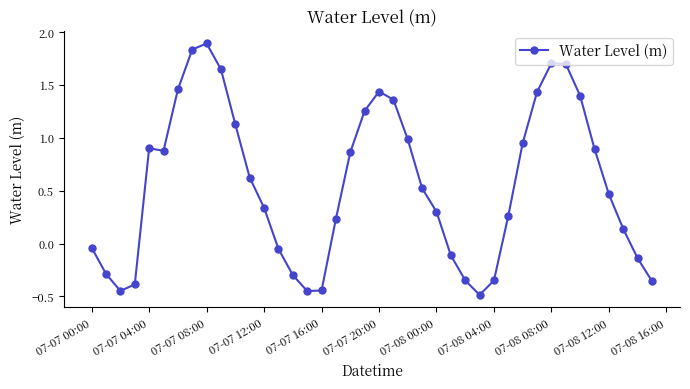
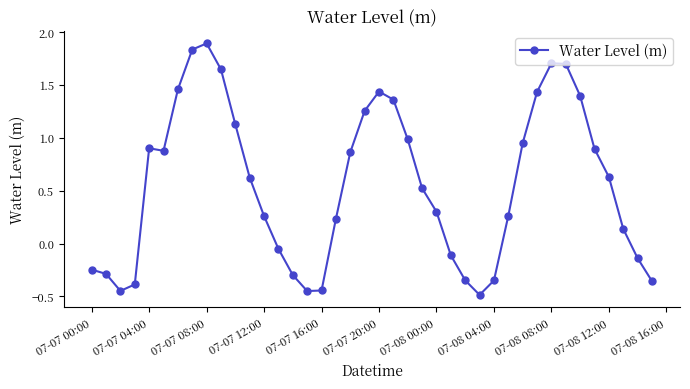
  {
-   "07-07 00:00": -0.04,
+   "07-07 00:00": -0.25,
    "07-07 04:00": 0.90,
    "07-07 08:00": 1.89,
-   "07-07 12:00": 0.34,
+   "07-07 12:00": 0.26,
    "07-07 16:00": -0.44,
    "07-07 20:00": 1.44,
    "07-08 00:00": 0.30,
    "07-08 04:00": -0.35,
-   "07-08 12:00": 0.47
+   "07-08 12:00": 0.63
  }
